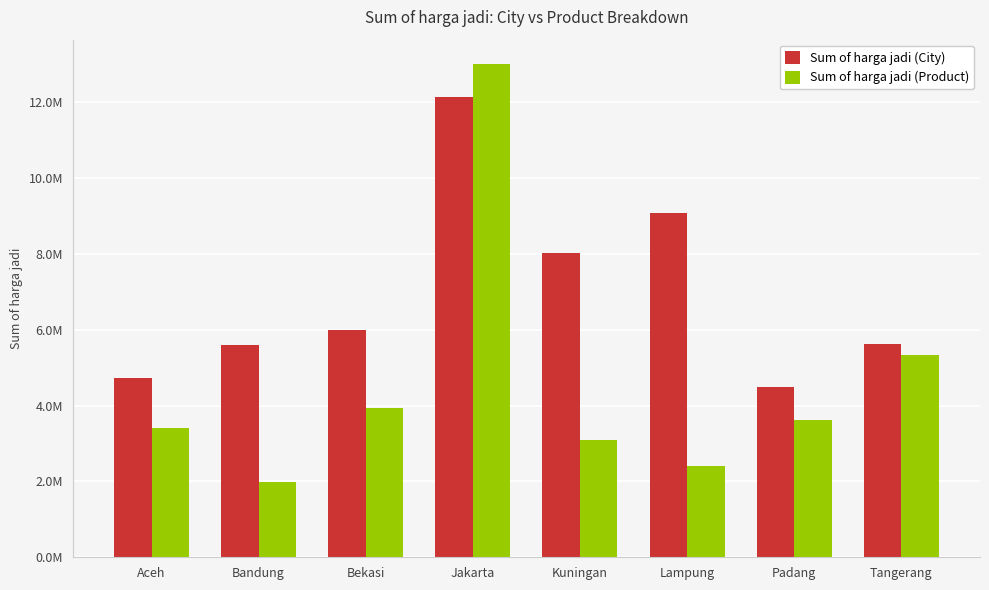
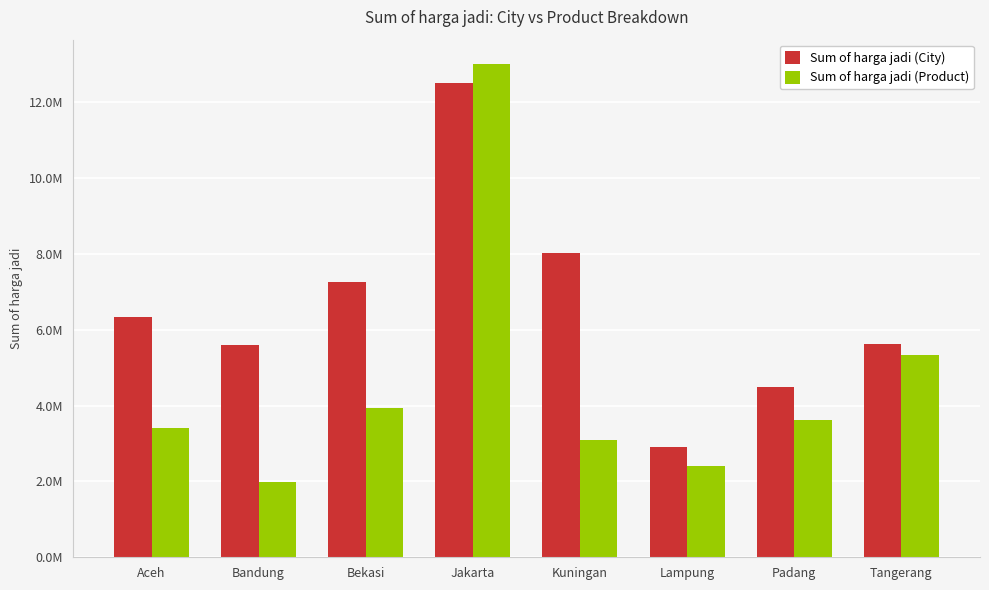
  {
    "Sum of harga jadi (City)": {
-     "Aceh": 4700000,
+     "Aceh": 6300000,
      "Bandung": 5600000,
-     "Bekasi": 6000000,
-     "Jakarta": 12100000,
+     "Bekasi": 7300000,
+     "Jakarta": 12500000,
      "Kuningan": 8000000,
-     "Lampung": 9100000,
+     "Lampung": 2900000,
      "Padang": 4500000,
      "Tangerang": 5600000
    },
    "Sum of harga jadi (Product)": {
      "Aceh": 3400000,
      "Bandung": 2000000,
      "Bekasi": 3900000,
      "Jakarta": 13000000,
      "Kuningan": 3100000,
      "Lampung": 2400000,
      "Padang": 3600000,
      "Tangerang": 5300000
    }
  }
